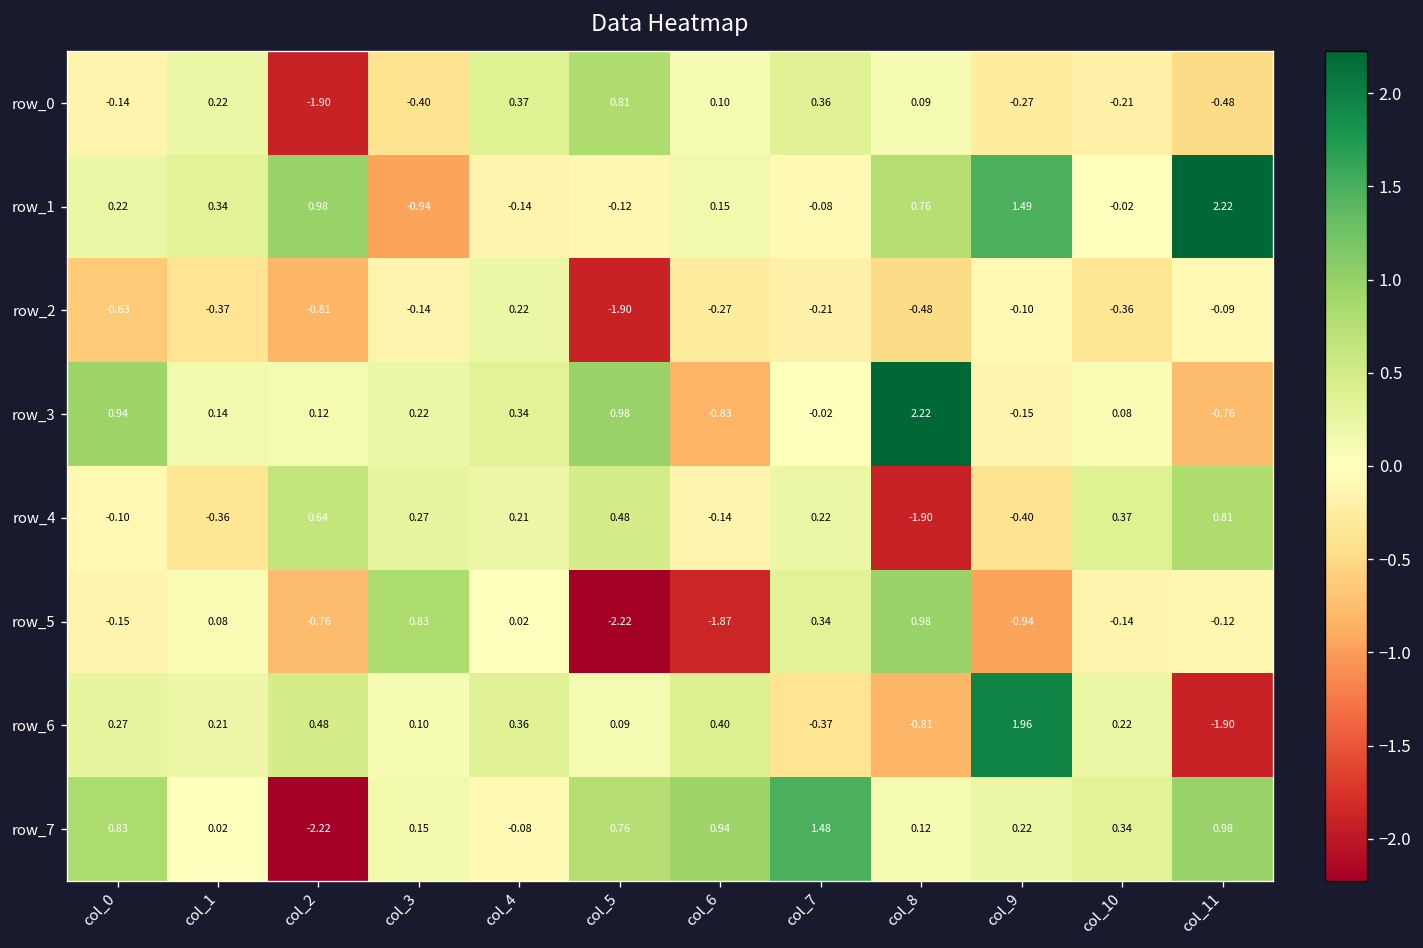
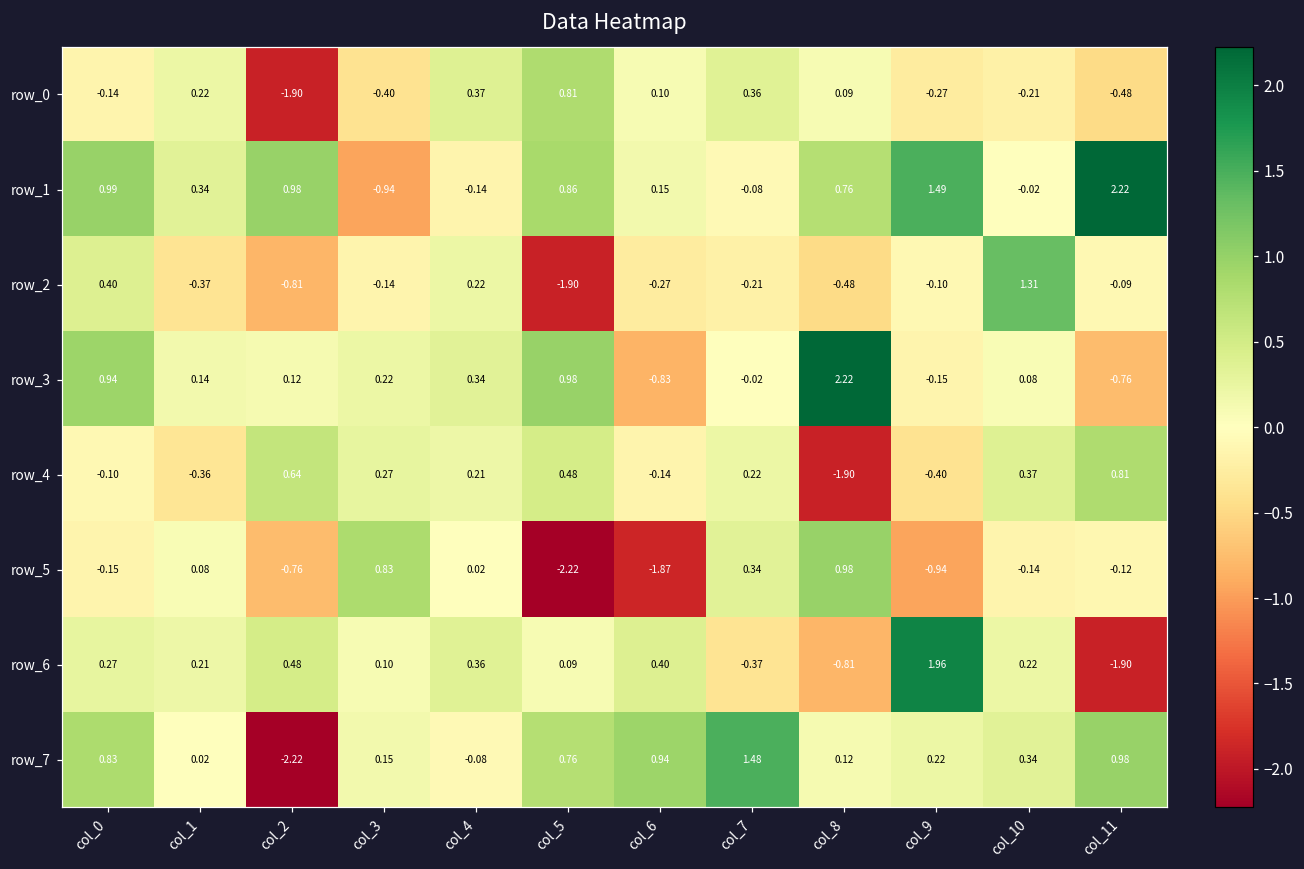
  {
    "row_0": {
      "col_0": -0.14,
      "col_1": 0.22,
      "col_2": -1.90,
      "col_3": -0.40,
      "col_4": 0.37,
      "col_5": 0.81,
      "col_6": 0.10,
      "col_7": 0.36,
      "col_8": 0.09,
      "col_9": -0.27,
      "col_10": -0.21,
      "col_11": -0.48
    },
    "row_1": {
-     "col_0": 0.22,
+     "col_0": 0.99,
      "col_1": 0.34,
      "col_2": 0.98,
      "col_3": -0.94,
      "col_4": -0.14,
-     "col_5": -0.12,
+     "col_5": 0.86,
      "col_6": 0.15,
      "col_7": -0.08,
      "col_8": 0.76,
      "col_9": 1.49,
      "col_10": -0.02,
      "col_11": 2.22
    },
    "row_2": {
-     "col_0": -0.63,
+     "col_0": 0.40,
      "col_1": -0.37,
      "col_2": -0.81,
      "col_3": -0.14,
      "col_4": 0.22,
      "col_5": -1.90,
      "col_6": -0.27,
      "col_7": -0.21,
      "col_8": -0.48,
      "col_9": -0.10,
-     "col_10": -0.36,
+     "col_10": 1.31,
      "col_11": -0.09
    },
    "row_3": {
      "col_0": 0.94,
      "col_1": 0.14,
      "col_2": 0.12,
      "col_3": 0.22,
      "col_4": 0.34,
      "col_5": 0.98,
      "col_6": -0.83,
      "col_7": -0.02,
      "col_8": 2.22,
      "col_9": -0.15,
      "col_10": 0.08,
      "col_11": -0.76
    },
    "row_4": {
      "col_0": -0.10,
      "col_1": -0.36,
      "col_2": 0.64,
      "col_3": 0.27,
      "col_4": 0.21,
      "col_5": 0.48,
      "col_6": -0.14,
      "col_7": 0.22,
      "col_8": -1.90,
      "col_9": -0.40,
      "col_10": 0.37,
      "col_11": 0.81
    },
    "row_5": {
      "col_0": -0.15,
      "col_1": 0.08,
      "col_2": -0.76,
      "col_3": 0.83,
      "col_4": 0.02,
      "col_5": -2.22,
      "col_6": -1.87,
      "col_7": 0.34,
      "col_8": 0.98,
      "col_9": -0.94,
      "col_10": -0.14,
      "col_11": -0.12
    },
    "row_6": {
      "col_0": 0.27,
      "col_1": 0.21,
      "col_2": 0.48,
      "col_3": 0.10,
      "col_4": 0.36,
      "col_5": 0.09,
      "col_6": 0.40,
      "col_7": -0.37,
      "col_8": -0.81,
      "col_9": 1.96,
      "col_10": 0.22,
      "col_11": -1.90
    },
    "row_7": {
      "col_0": 0.83,
      "col_1": 0.02,
      "col_2": -2.22,
      "col_3": 0.15,
      "col_4": -0.08,
      "col_5": 0.76,
      "col_6": 0.94,
      "col_7": 1.48,
      "col_8": 0.12,
      "col_9": 0.22,
      "col_10": 0.34,
      "col_11": 0.98
    }
  }
